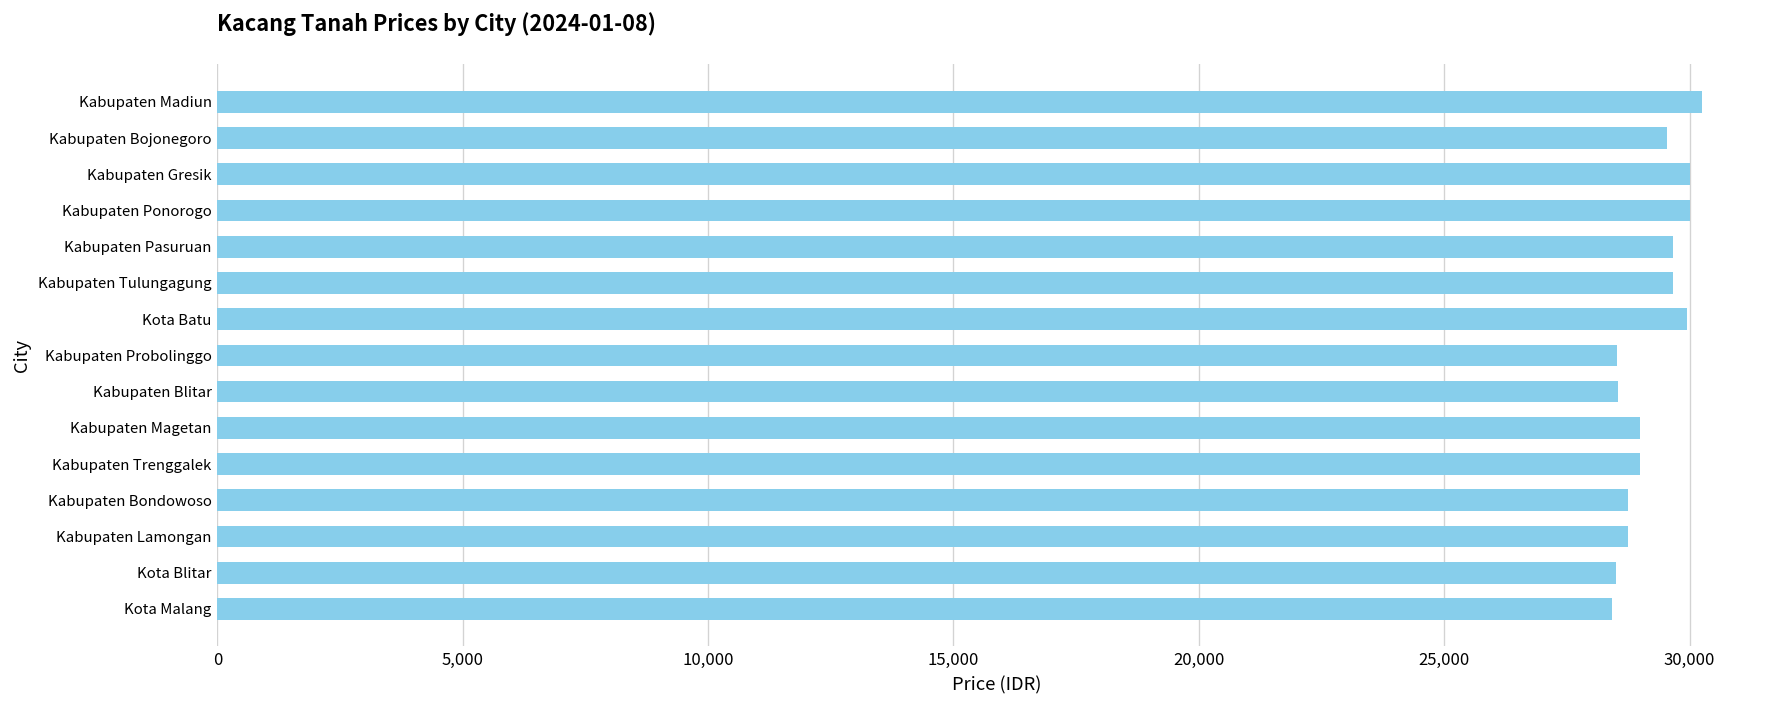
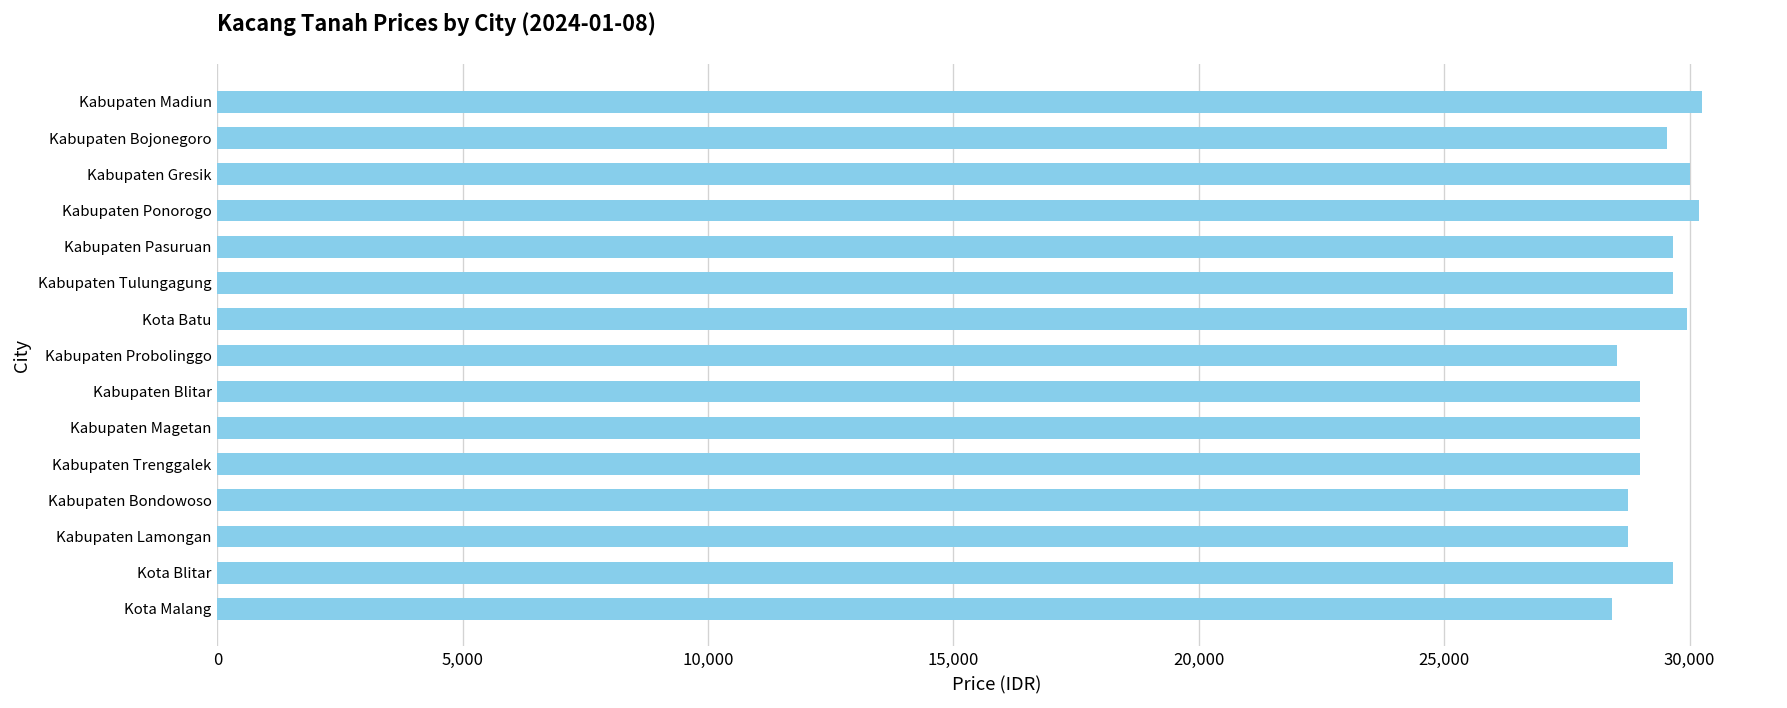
  {
    "Kabupaten Madiun": "30,300",
    "Kabupaten Bojonegoro": "29,500",
    "Kabupaten Gresik": "30,000",
-   "Kabupaten Ponorogo": "30,000",
+   "Kabupaten Ponorogo": "30,200",
    "Kabupaten Pasuruan": "29,700",
    "Kabupaten Tulungagung": "29,700",
    "Kota Batu": "29,900",
    "Kabupaten Probolinggo": "28,500",
-   "Kabupaten Blitar": "28,500",
+   "Kabupaten Blitar": "29,000",
    "Kabupaten Magetan": "29,000",
    "Kabupaten Trenggalek": "29,000",
    "Kabupaten Bondowoso": "28,800",
    "Kabupaten Lamongan": "28,800",
-   "Kota Blitar": "28,500",
+   "Kota Blitar": "29,700",
    "Kota Malang": "28,400"
  }
